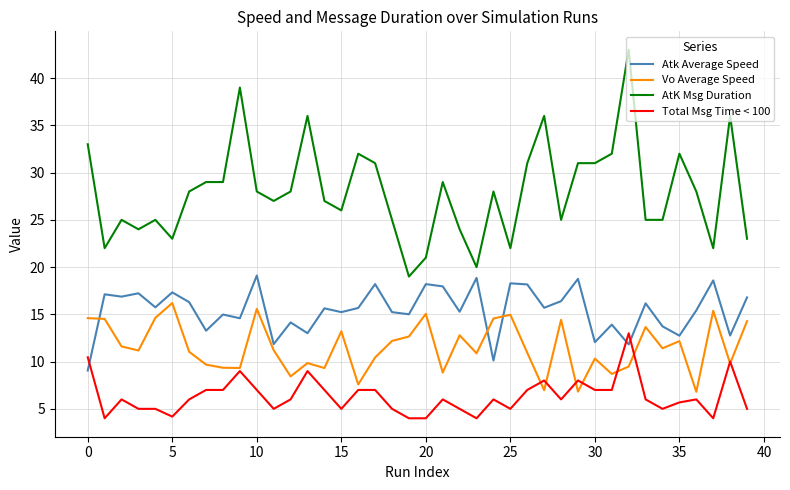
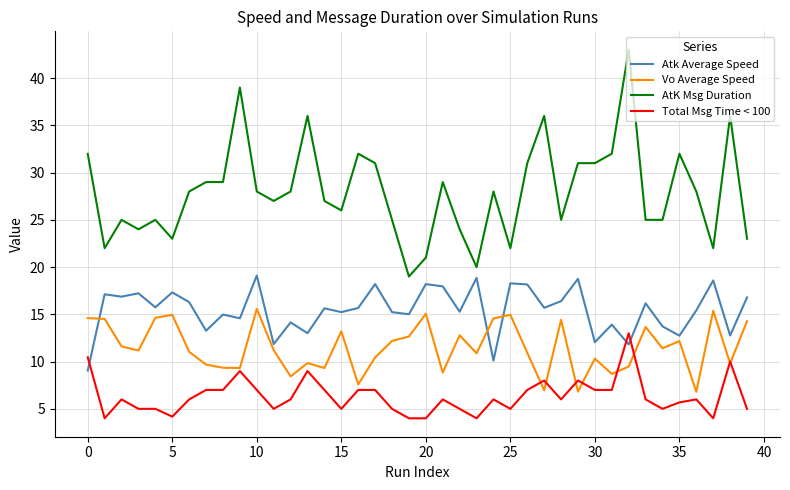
  {
    "Atk Average Speed": {
      "0": 9,
      "5": 17,
      "10": 19,
      "15": 15,
      "20": 18,
      "25": 18,
      "30": 12,
      "35": 13
    },
    "Vo Average Speed": {
      "0": 15,
-     "5": 16,
+     "5": 15,
      "10": 16,
      "15": 13,
      "20": 15,
      "25": 15,
      "30": 10,
      "35": 12
    },
    "AtK Msg Duration": {
-     "0": 33,
+     "0": 32,
      "5": 23,
      "10": 28,
      "15": 26,
      "20": 21,
      "25": 22,
      "30": 31,
      "35": 32
    },
    "Total Msg Time < 100": {
      "0": 10,
      "5": 4,
      "10": 7,
      "15": 5,
      "20": 4,
      "25": 5,
      "30": 7,
      "35": 6
    }
  }
